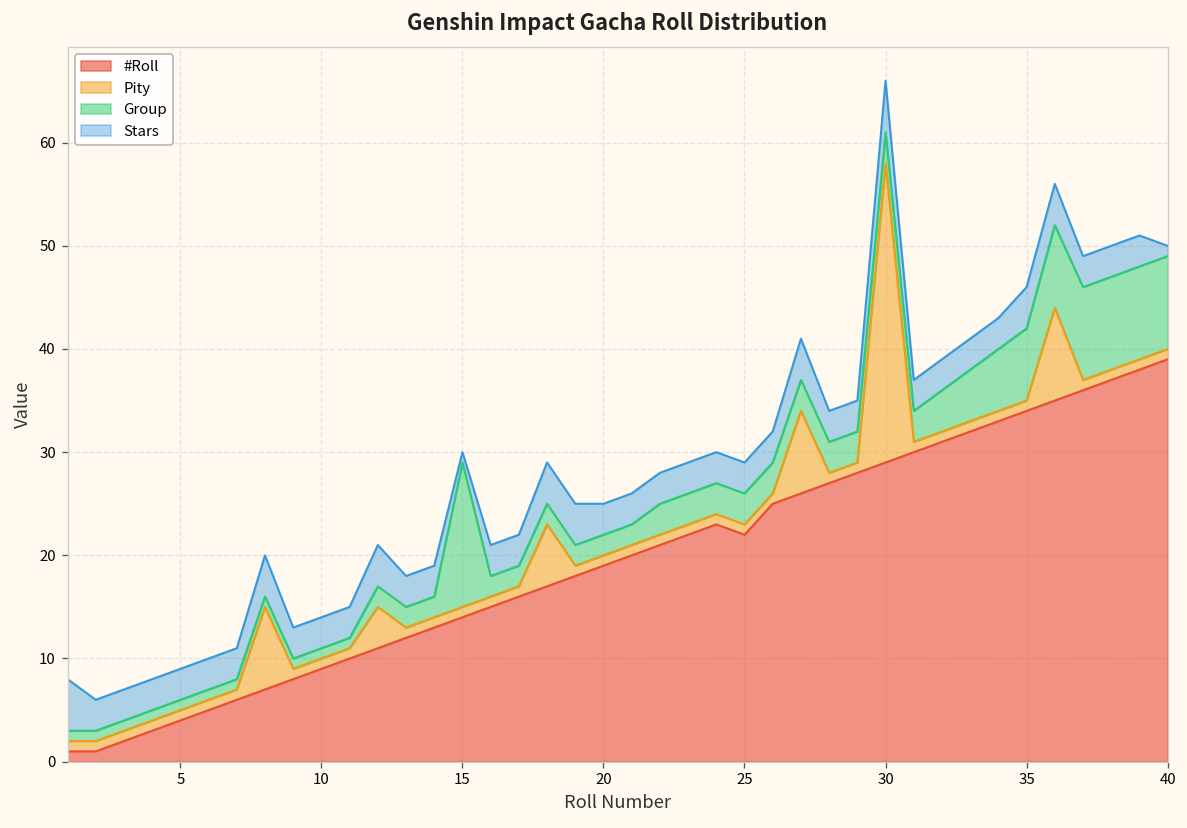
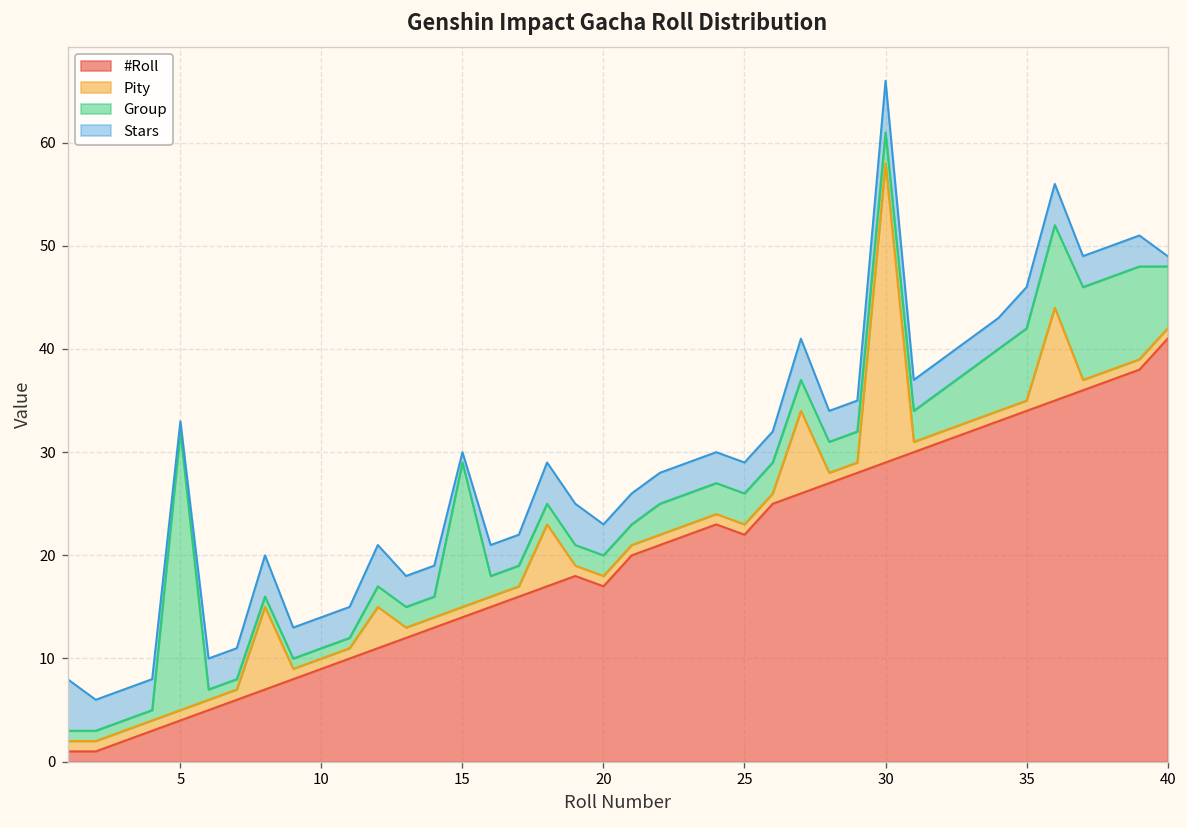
  {
    "#Roll": {
      "5": 4,
      "10": 9,
      "15": 14,
-     "20": 19,
+     "20": 17,
      "25": 22,
      "30": 29,
      "35": 34,
-     "40": 39
+     "40": 41
    },
    "Pity": {
      "5": 1,
      "10": 1,
      "15": 1,
      "20": 1,
      "25": 1,
      "30": 29,
      "35": 1,
      "40": 1
    },
    "Group": {
-     "5": 1,
+     "5": 27,
      "10": 1,
      "15": 14,
      "20": 2,
      "25": 3,
      "30": 3,
      "35": 7,
-     "40": 9
+     "40": 6
    },
    "Stars": {
-     "5": 3,
+     "5": 1,
      "10": 3,
      "15": 1,
      "20": 3,
      "25": 3,
      "30": 5,
      "35": 4,
      "40": 1
    }
  }
